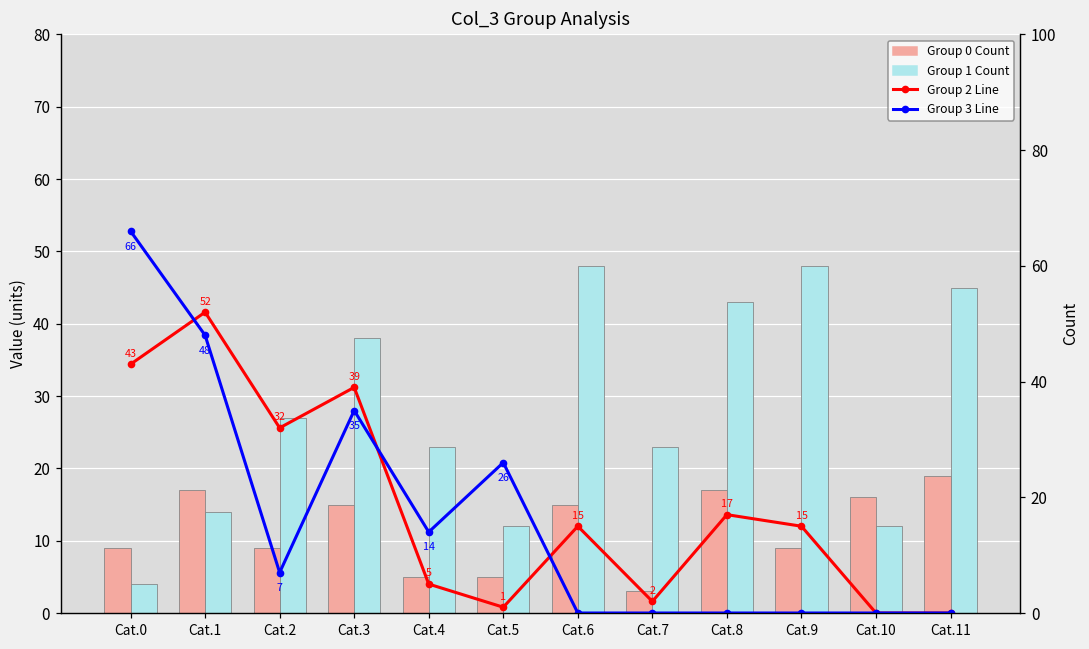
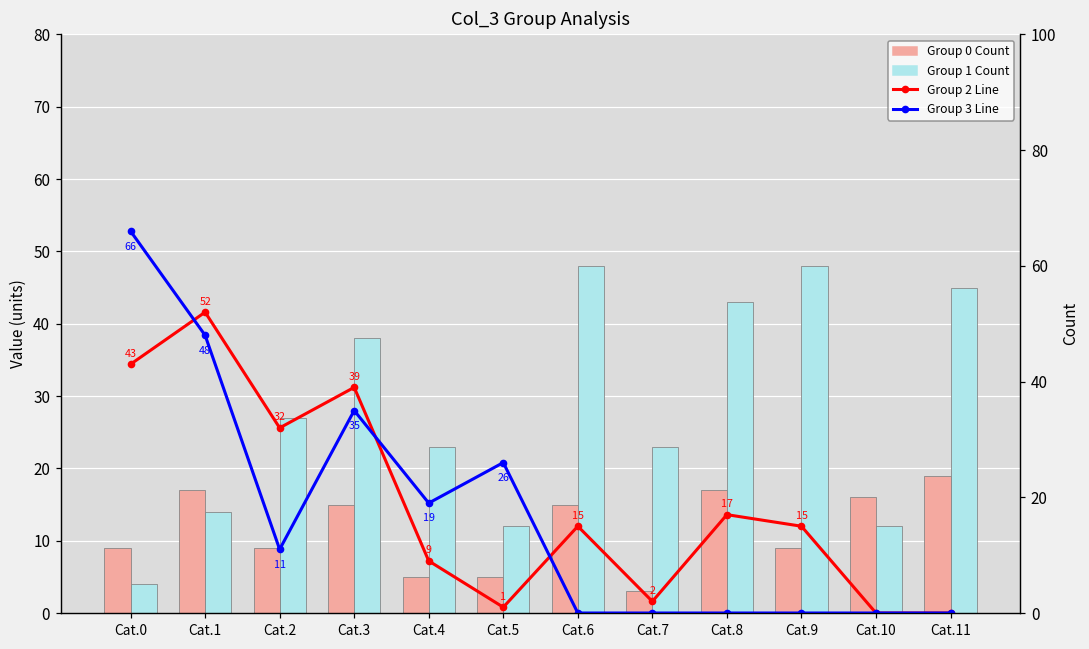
  {
    "Group 0 Count": {
      "Cat.6": 15
    },
    "Group 2 Line": {
      "Cat.0": 43,
      "Cat.1": 52,
      "Cat.2": 32,
      "Cat.3": 39,
-     "Cat.4": 5,
+     "Cat.4": 9,
      "Cat.5": 1,
      "Cat.7": 2,
      "Cat.8": 17,
      "Cat.9": 15
    },
    "Group 3 Line": {
      "Cat.0": 66,
      "Cat.1": 48,
-     "Cat.2": 7,
+     "Cat.2": 11,
      "Cat.3": 35,
-     "Cat.4": 14,
+     "Cat.4": 19,
      "Cat.5": 26
    }
  }
